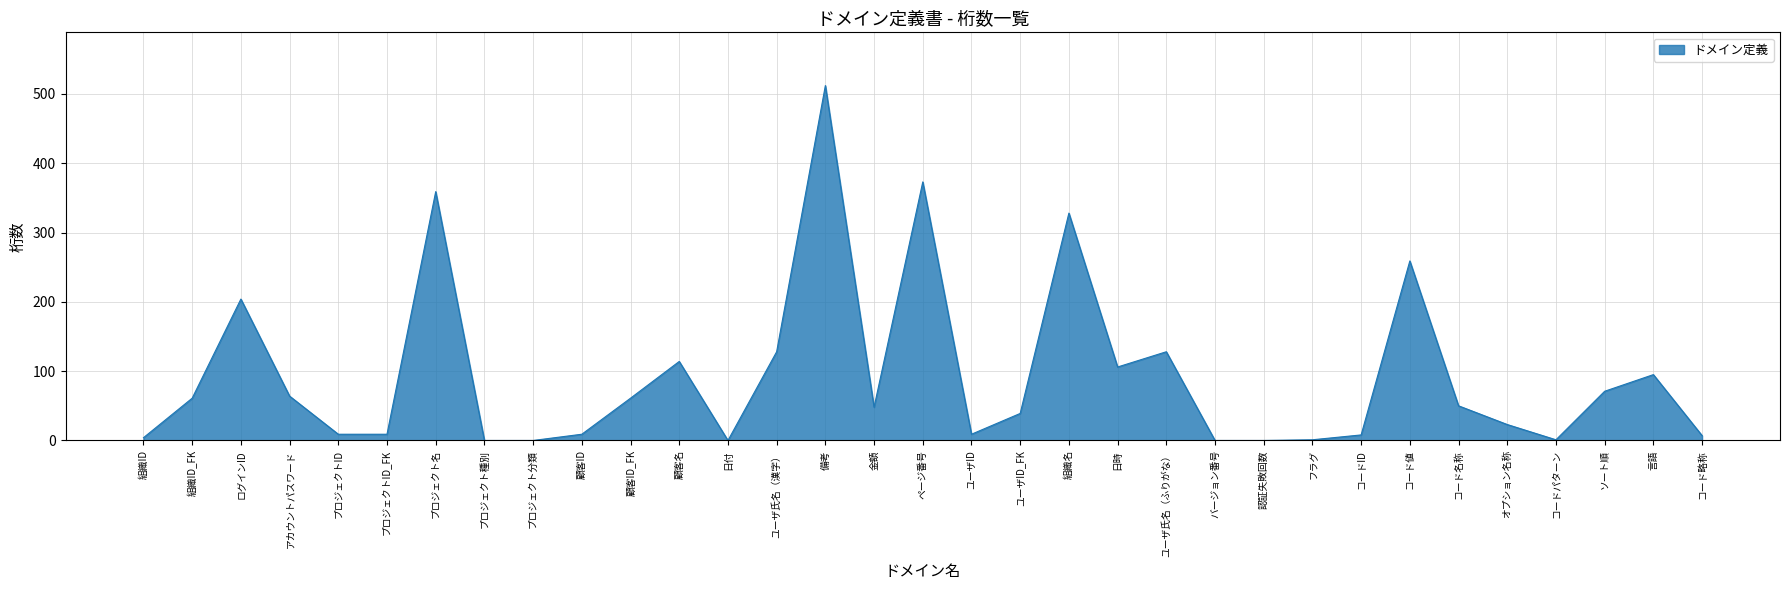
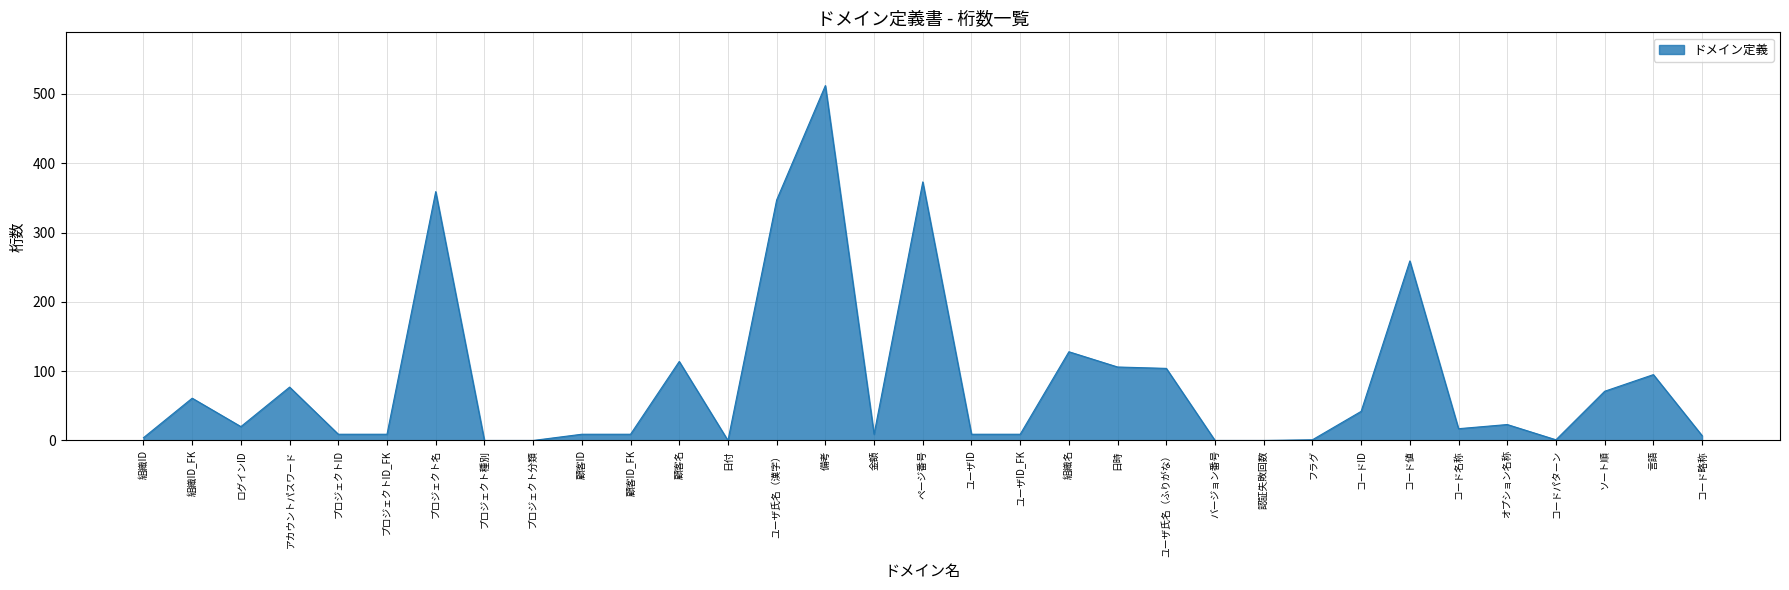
  {
    "組織ID": 0,
    "組織ID_FK": 60,
-   "ログインID": 200,
-   "アカウントパスワード": 60,
+   "ログインID": 20,
+   "アカウントパスワード": 80,
    "プロジェクトID": 10,
    "プロジェクトID_FK": 10,
    "プロジェクト名": 360,
    "プロジェクト種別": 0,
    "プロジェクト分類": 0,
    "顧客ID": 10,
-   "顧客ID_FK": 60,
+   "顧客ID_FK": 10,
    "顧客名": 110,
    "日付": 0,
-   "ユーザ氏名（漢字）": 130,
+   "ユーザ氏名（漢字）": 350,
    "備考": 510,
-   "金額": 50,
+   "金額": 10,
    "ページ番号": 370,
    "ユーザID": 10,
-   "ユーザID_FK": 40,
-   "組織名": 330,
+   "ユーザID_FK": 10,
+   "組織名": 130,
    "日時": 110,
-   "ユーザ氏名（ふりがな）": 130,
+   "ユーザ氏名（ふりがな）": 100,
    "バージョン番号": 0,
    "認証失敗回数": 0,
    "フラグ": 0,
-   "コードID": 10,
+   "コードID": 40,
    "コード値": 260,
-   "コード名称": 50,
+   "コード名称": 20,
    "オプション名称": 20,
    "コードパターン": 0,
    "ソート順": 70,
    "言語": 100,
    "コード略称": 10
  }
